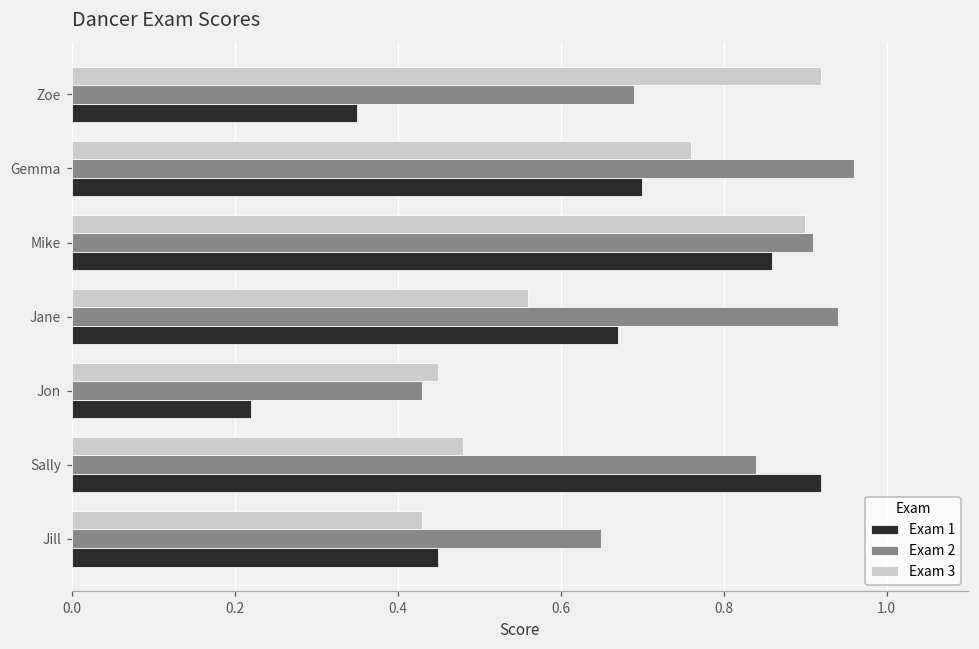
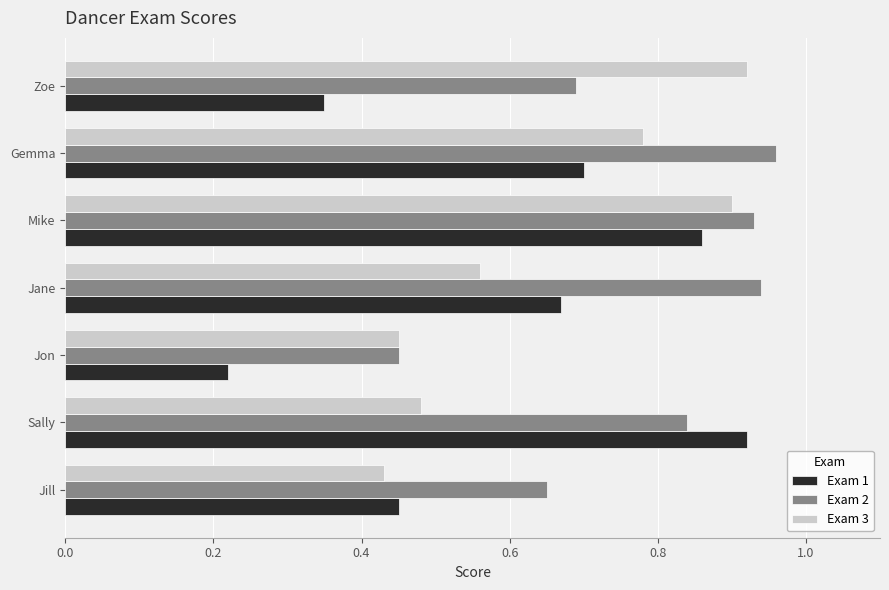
  {
    "Exam 1": {
      "Zoe": 0.35,
      "Gemma": 0.70,
      "Mike": 0.86,
      "Jane": 0.67,
      "Jon": 0.22,
      "Sally": 0.92,
      "Jill": 0.45
    },
    "Exam 2": {
      "Zoe": 0.69,
      "Gemma": 0.96,
-     "Mike": 0.91,
+     "Mike": 0.93,
      "Jane": 0.94,
-     "Jon": 0.43,
+     "Jon": 0.45,
      "Sally": 0.84,
      "Jill": 0.65
    },
    "Exam 3": {
      "Zoe": 0.92,
-     "Gemma": 0.76,
+     "Gemma": 0.78,
      "Mike": 0.90,
      "Jane": 0.56,
      "Jon": 0.45,
      "Sally": 0.48,
      "Jill": 0.43
    }
  }
